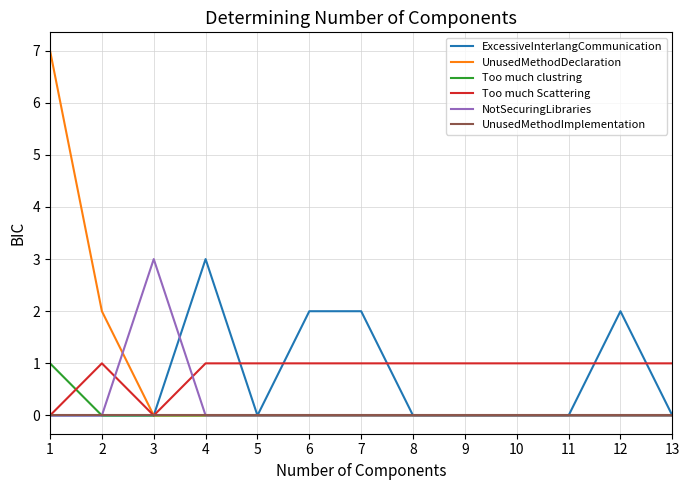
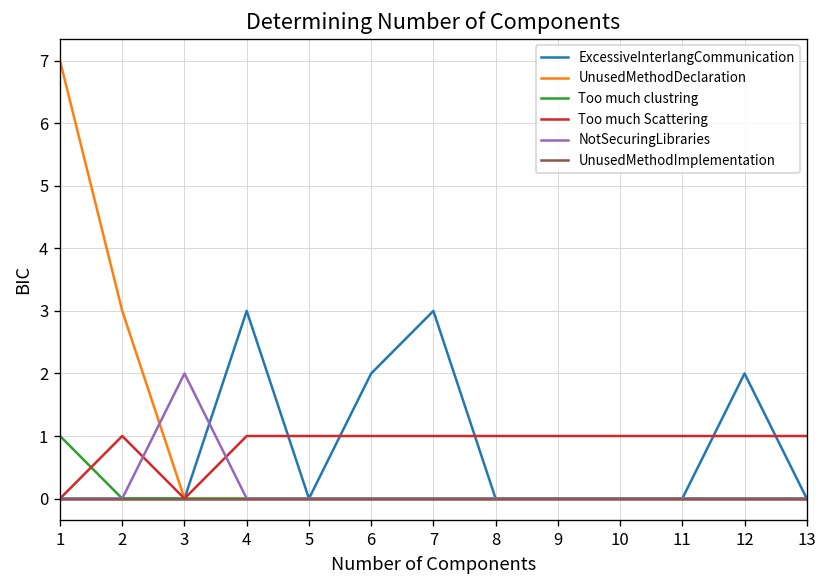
  {
    "ExcessiveInterlangCommunication": {
      "4": 3,
      "6": 2,
-     "7": 2,
+     "7": 3,
      "12": 2
    },
    "UnusedMethodDeclaration": {
      "1": 7,
-     "2": 2
+     "2": 3
    },
    "Too much clustring": {
      "1": 1
    },
    "Too much Scattering": {
      "2": 1,
      "4": 1,
      "5": 1,
      "6": 1,
      "7": 1,
      "8": 1,
      "9": 1,
      "10": 1,
      "11": 1,
      "12": 1,
      "13": 1
    },
    "NotSecuringLibraries": {
-     "3": 3
+     "3": 2
    }
  }
